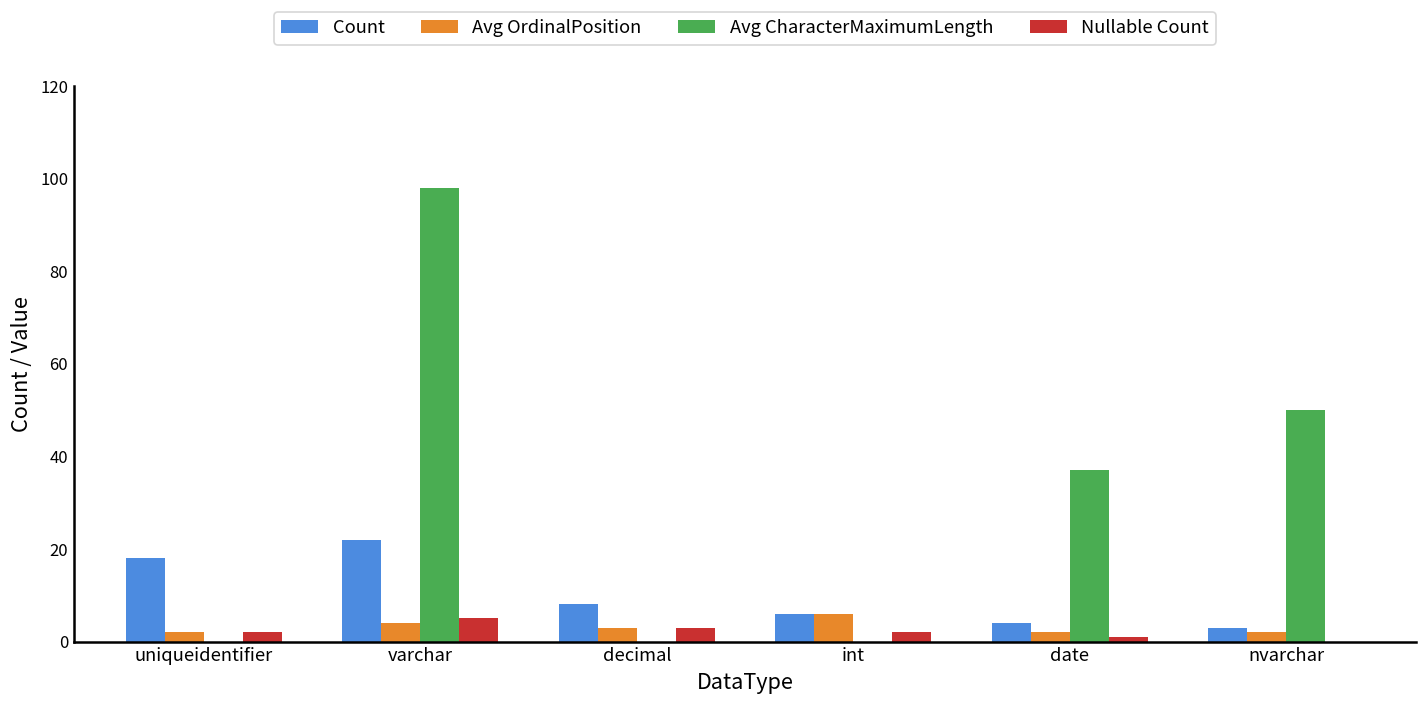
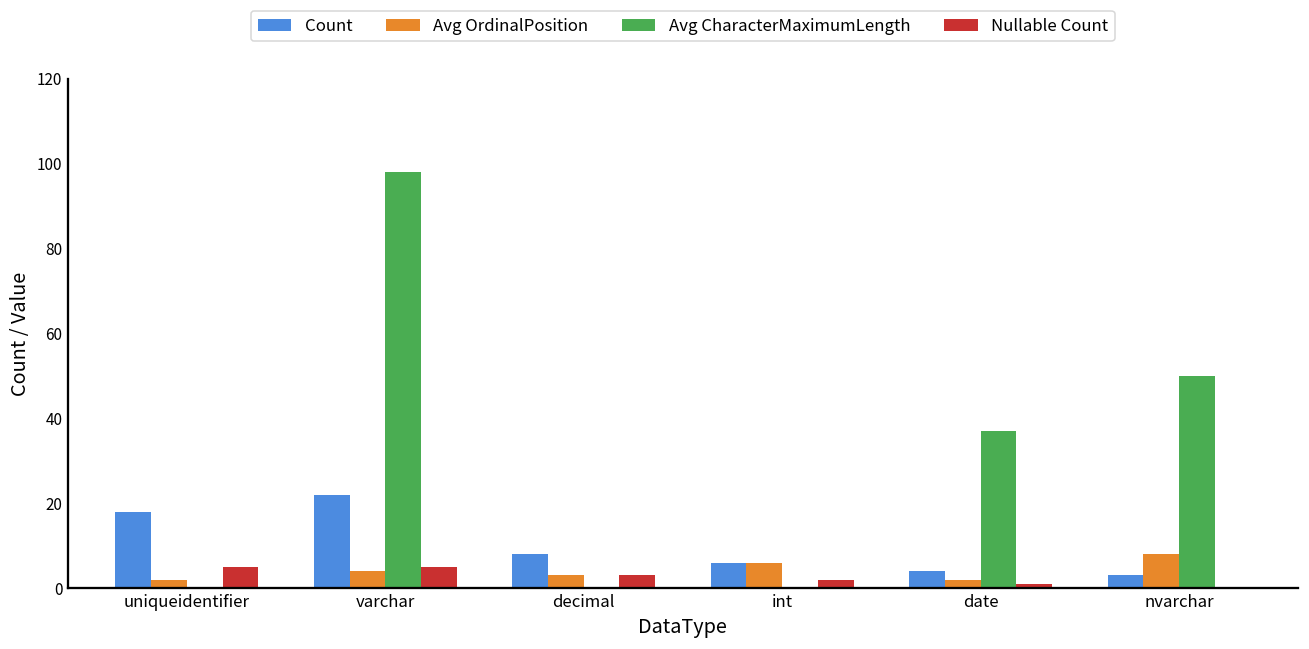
  {
    "Count": {
      "uniqueidentifier": 18,
      "varchar": 22,
      "decimal": 8,
      "int": 6,
      "date": 4,
      "nvarchar": 3
    },
    "Avg OrdinalPosition": {
      "uniqueidentifier": 2,
      "varchar": 4,
      "decimal": 3,
      "int": 6,
      "date": 2,
-     "nvarchar": 2
+     "nvarchar": 8
    },
    "Avg CharacterMaximumLength": {
      "uniqueidentifier": 0,
      "varchar": 98,
      "decimal": 0,
      "int": 0,
      "date": 37,
      "nvarchar": 50
    },
    "Nullable Count": {
-     "uniqueidentifier": 2,
+     "uniqueidentifier": 5,
      "varchar": 5,
      "decimal": 3,
      "int": 2,
      "date": 1,
      "nvarchar": 0
    }
  }
